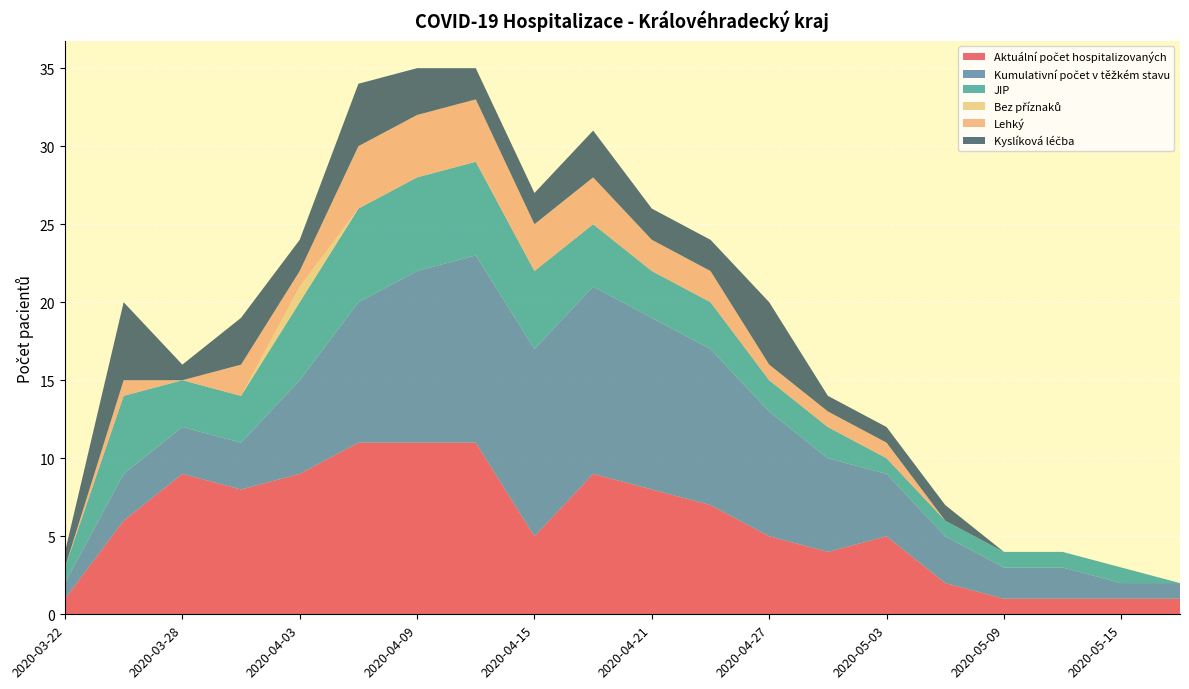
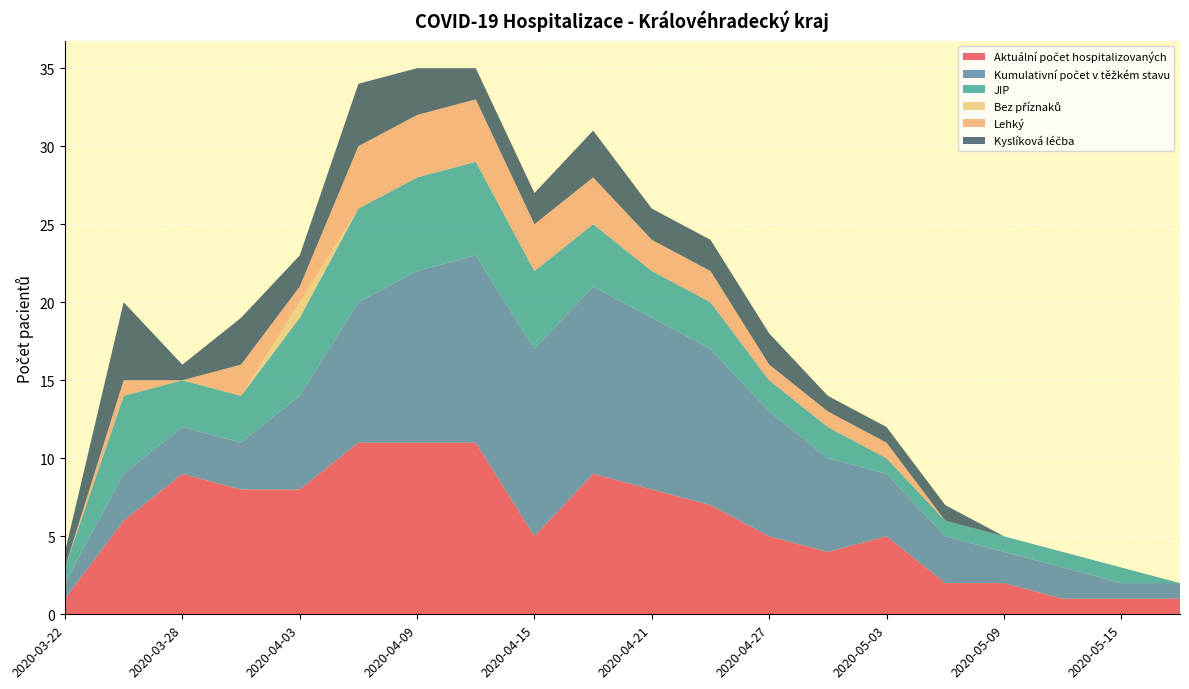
  {
    "Aktuální počet hospitalizovaných": {
      "2020-03-22": 1,
      "2020-03-28": 9,
-     "2020-04-03": 9,
+     "2020-04-03": 8,
      "2020-04-09": 11,
      "2020-04-15": 5,
      "2020-04-21": 8,
      "2020-04-27": 5,
      "2020-05-03": 5,
-     "2020-05-09": 1,
+     "2020-05-09": 2,
      "2020-05-15": 1
    },
    "Kyslíková léčba": {
      "2020-03-22": 1,
      "2020-03-28": 1,
      "2020-04-03": 2,
      "2020-04-09": 3,
      "2020-04-15": 2,
      "2020-04-21": 2,
-     "2020-04-27": 4,
+     "2020-04-27": 2,
      "2020-05-03": 1
    }
  }
